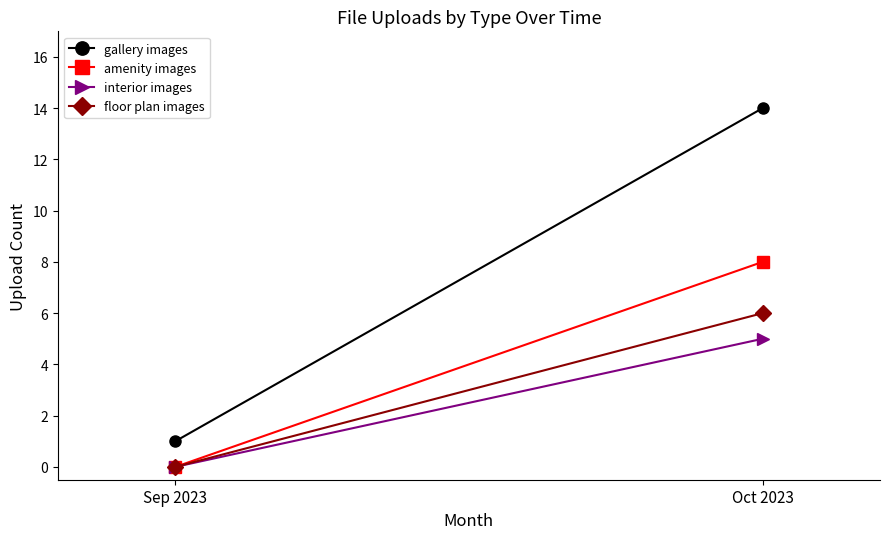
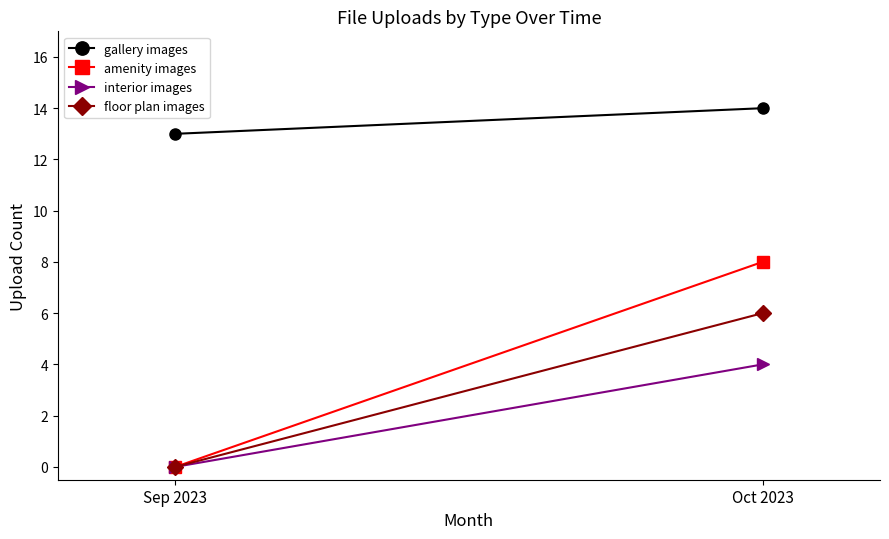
  {
    "gallery images": {
-     "Sep 2023": 1,
+     "Sep 2023": 13,
      "Oct 2023": 14
    },
    "amenity images": {
      "Oct 2023": 8
    },
    "interior images": {
-     "Oct 2023": 5
+     "Oct 2023": 4
    },
    "floor plan images": {
      "Oct 2023": 6
    }
  }
